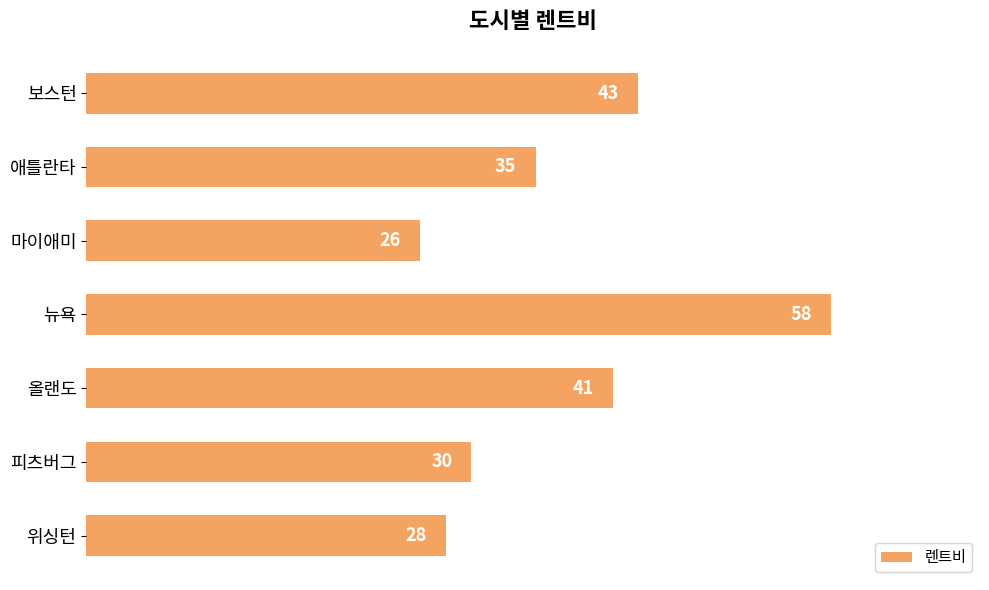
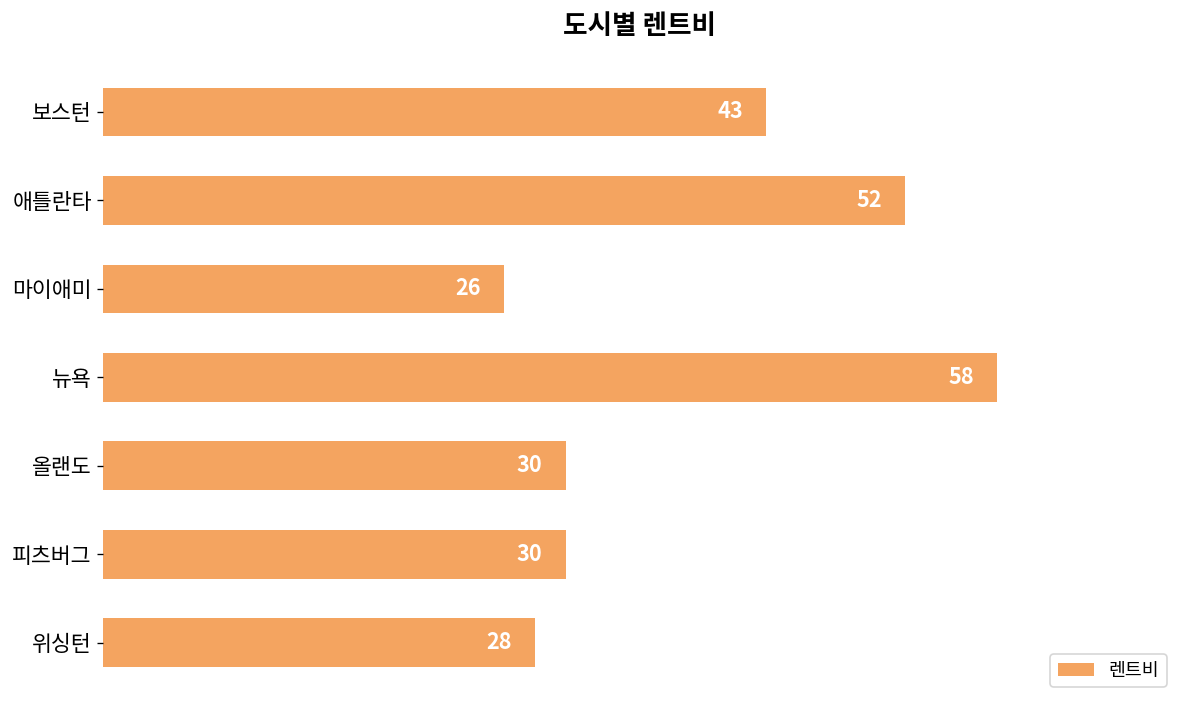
  {
    "보스턴": 43,
-   "애틀란타": 35,
+   "애틀란타": 52,
    "마이애미": 26,
    "뉴욕": 58,
-   "올랜도": 41,
+   "올랜도": 30,
    "피츠버그": 30,
    "위싱턴": 28
  }
